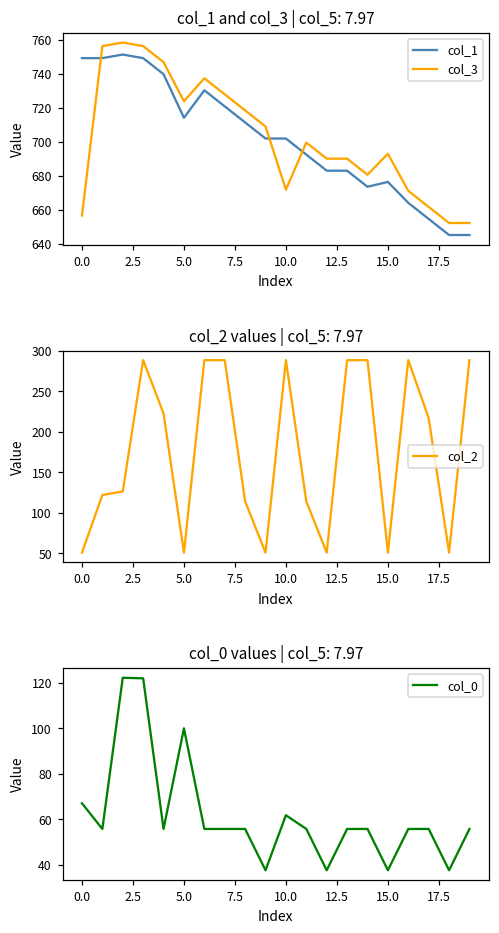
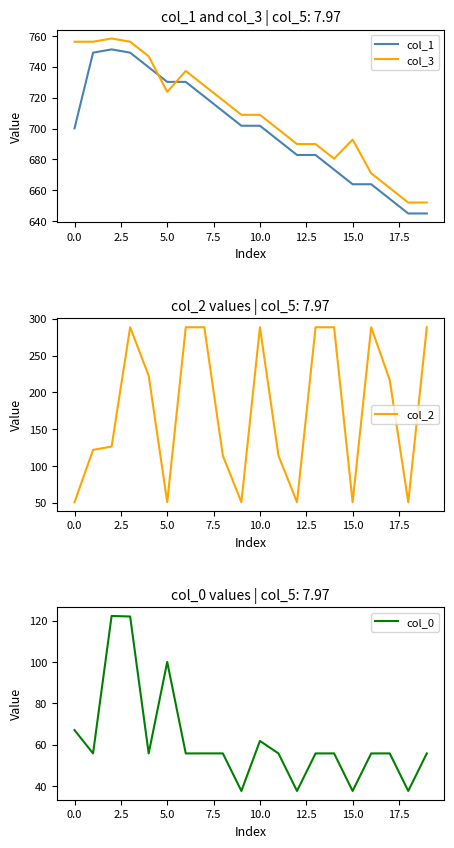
  {
    "col_1 and col_3 | col_5: 7.97": {
      "col_1": {
-       "0.0": 749,
-       "5.0": 714,
+       "0.0": 700,
+       "5.0": 730,
        "10.0": 702,
-       "15.0": 676
+       "15.0": 664
      },
      "col_3": {
-       "0.0": 657,
+       "0.0": 756,
        "5.0": 724,
-       "10.0": 672,
+       "10.0": 709,
        "15.0": 693
      }
    },
    "col_2 values | col_5: 7.97": {
      "0.0": 50,
      "5.0": 50,
      "10.0": 290,
      "15.0": 50
    },
    "col_0 values | col_5: 7.97": {
      "0.0": 67,
      "5.0": 100,
      "10.0": 62,
      "15.0": 38
    }
  }
